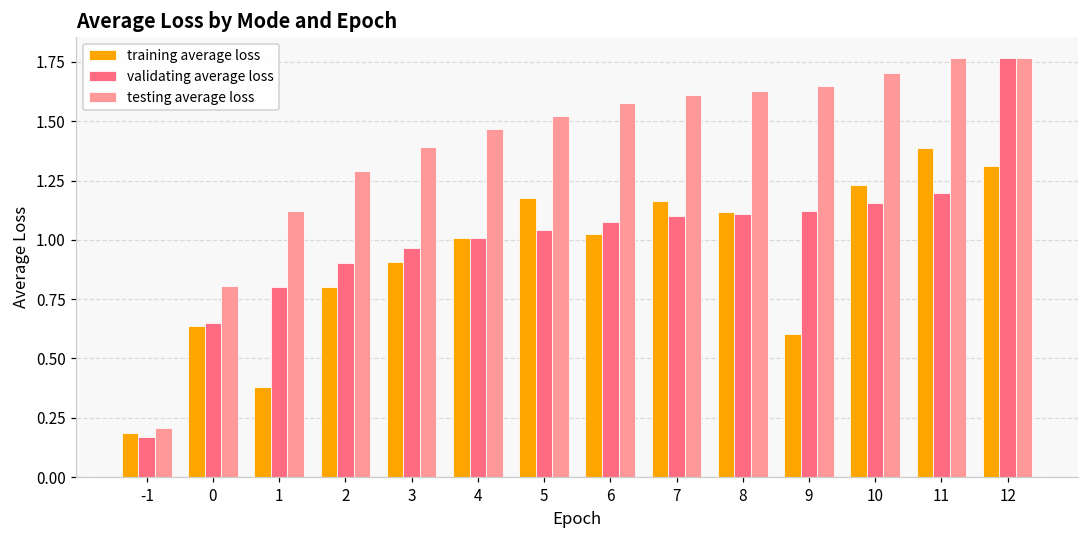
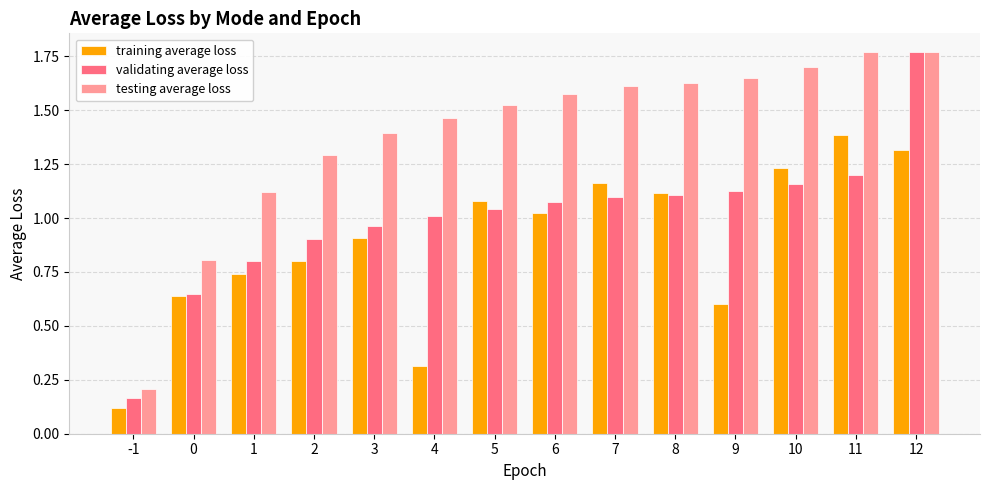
  {
    "training average loss": {
-     "-1": 0.19,
+     "-1": 0.12,
      "0": 0.64,
-     "1": 0.38,
+     "1": 0.74,
      "2": 0.80,
      "3": 0.91,
-     "4": 1.01,
-     "5": 1.18,
+     "4": 0.31,
+     "5": 1.08,
      "6": 1.02,
      "7": 1.16,
      "8": 1.12,
      "9": 0.60,
      "10": 1.23,
      "11": 1.39,
      "12": 1.31
    }
  }
